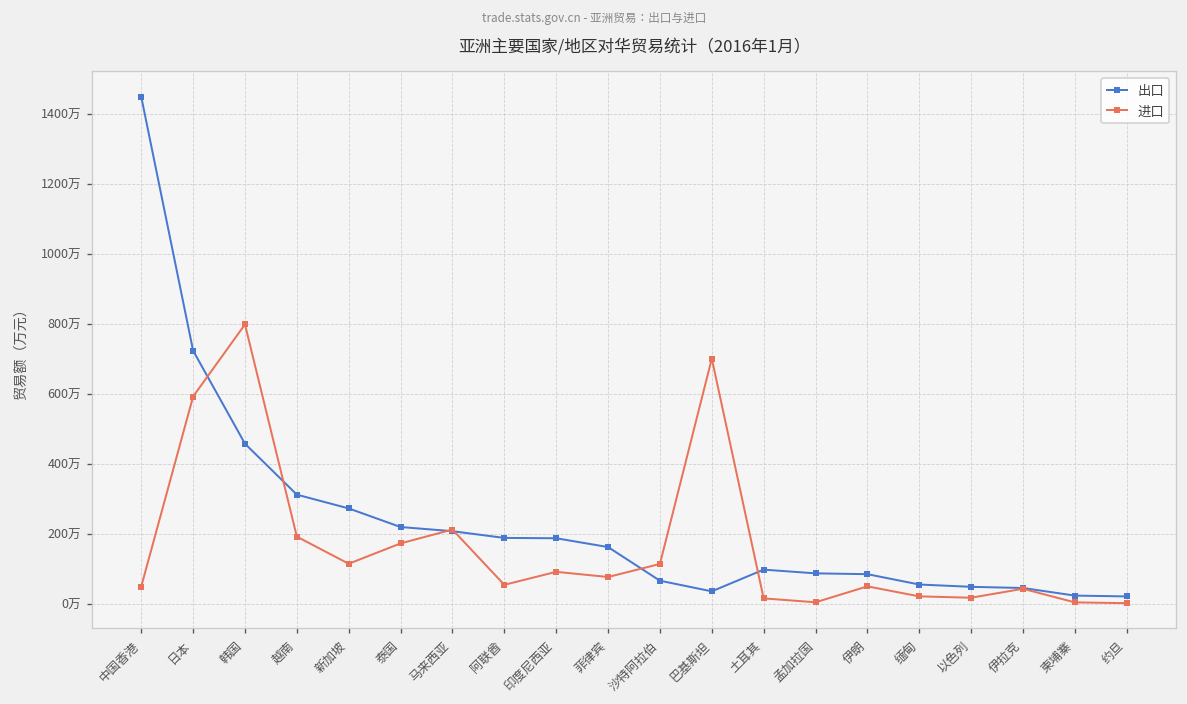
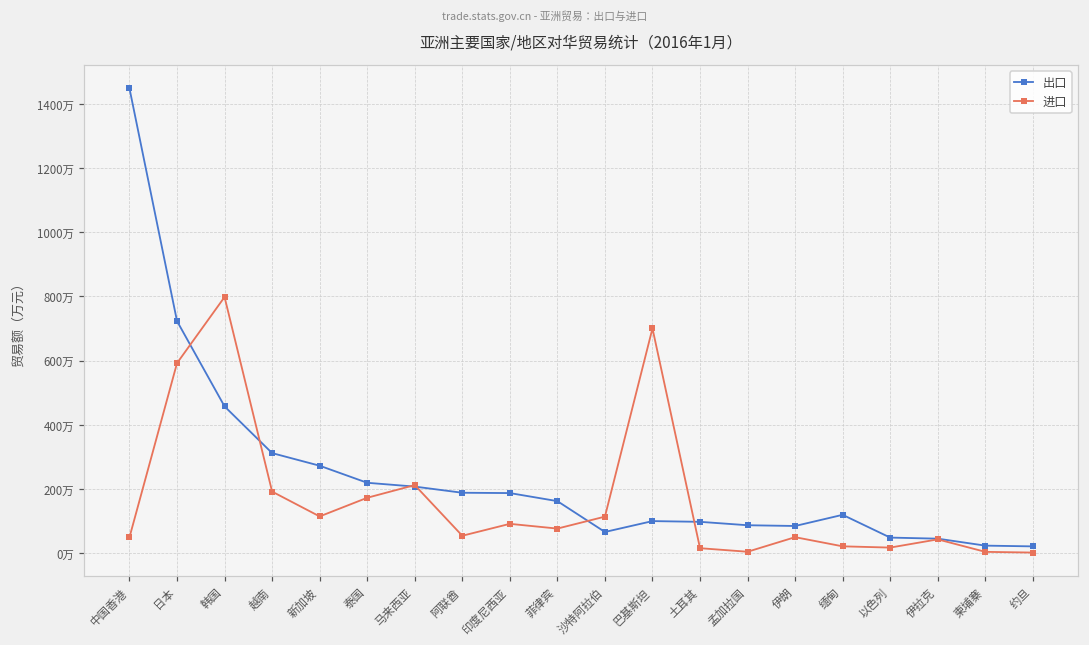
  {
    "出口": {
      "中国香港": "1450万",
      "日本": "720万",
      "韩国": "460万",
      "越南": "310万",
      "新加坡": "270万",
      "泰国": "220万",
      "阿联酋": "190万",
      "印度尼西亚": "190万",
      "菲律宾": "160万",
      "沙特阿拉伯": "70万",
-     "巴基斯坦": "40万",
+     "巴基斯坦": "100万",
      "土耳其": "100万",
      "孟加拉国": "90万",
      "伊朗": "80万",
-     "缅甸": "50万",
+     "缅甸": "120万",
      "以色列": "50万",
      "柬埔寨": "20万",
      "约旦": "20万"
    },
    "进口": {
      "中国香港": "50万",
      "日本": "590万",
      "韩国": "800万",
      "越南": "190万",
      "新加坡": "110万",
      "泰国": "170万",
      "阿联酋": "50万",
      "印度尼西亚": "90万",
      "菲律宾": "80万",
      "沙特阿拉伯": "110万",
      "巴基斯坦": "700万",
      "土耳其": "20万",
      "孟加拉国": "0万",
      "伊朗": "50万",
      "缅甸": "20万",
      "以色列": "20万",
      "柬埔寨": "0万",
      "约旦": "0万"
    }
  }
